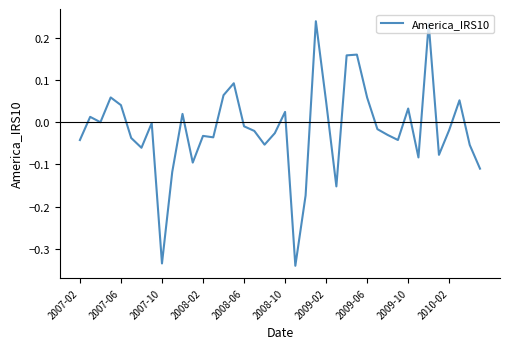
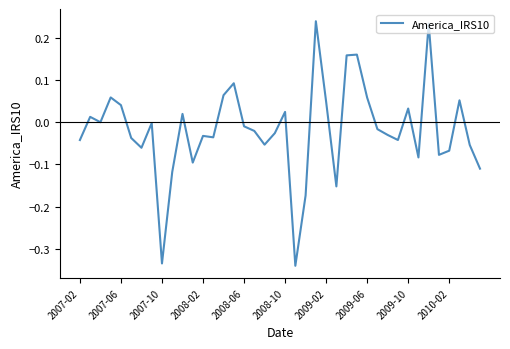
  {
    "2007-02": -0.04,
    "2007-06": 0.04,
    "2007-10": -0.33,
    "2008-02": -0.03,
    "2008-06": -0.01,
    "2008-10": 0.02,
    "2009-02": 0.05,
    "2009-06": 0.06,
    "2009-10": 0.03,
-   "2010-02": -0.02
+   "2010-02": -0.07
  }
